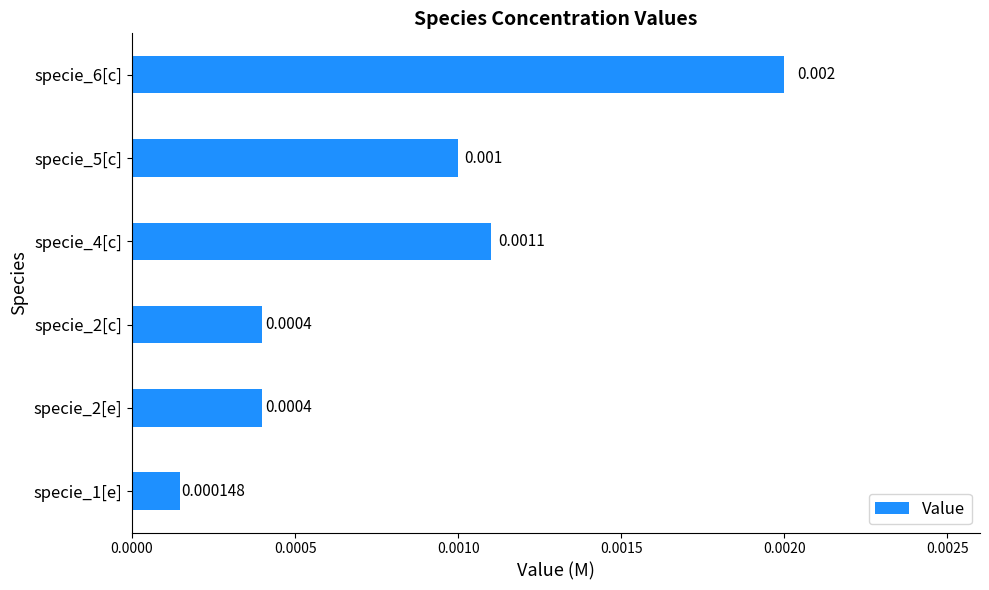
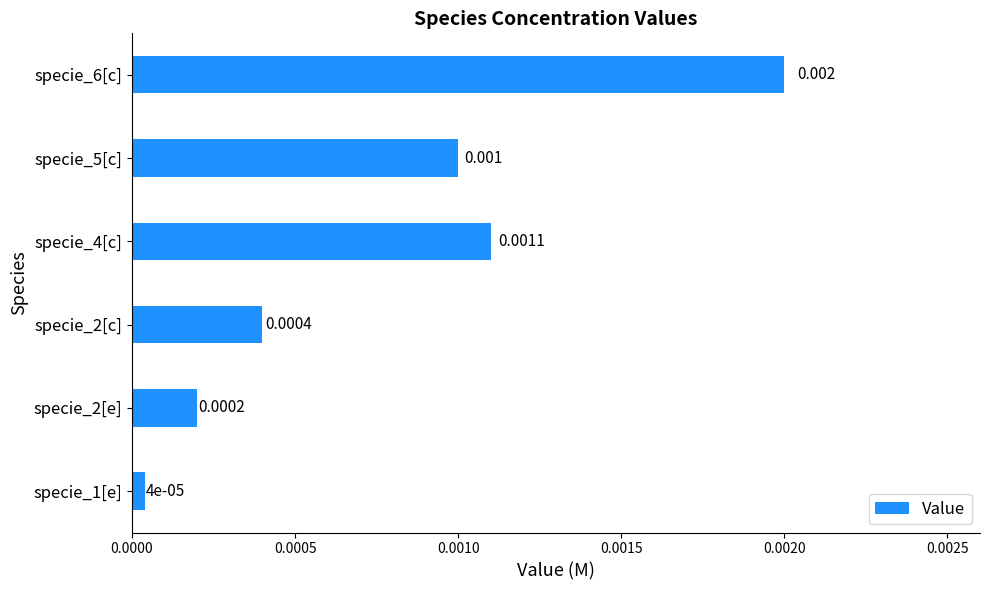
  {
    "specie_6[c]": "0.002",
    "specie_5[c]": "0.001",
    "specie_4[c]": "0.0011",
    "specie_2[c]": "0.0004",
-   "specie_2[e]": "0.0004",
-   "specie_1[e]": "0.000148"
+   "specie_2[e]": "0.0002",
+   "specie_1[e]": "4e-05"
  }
